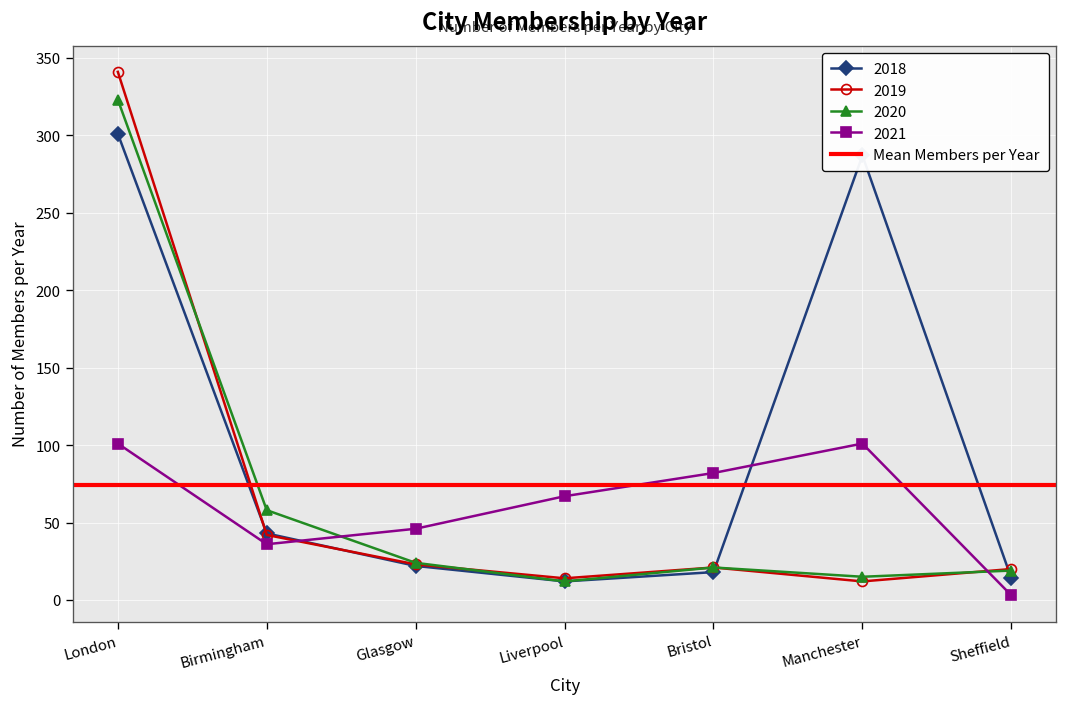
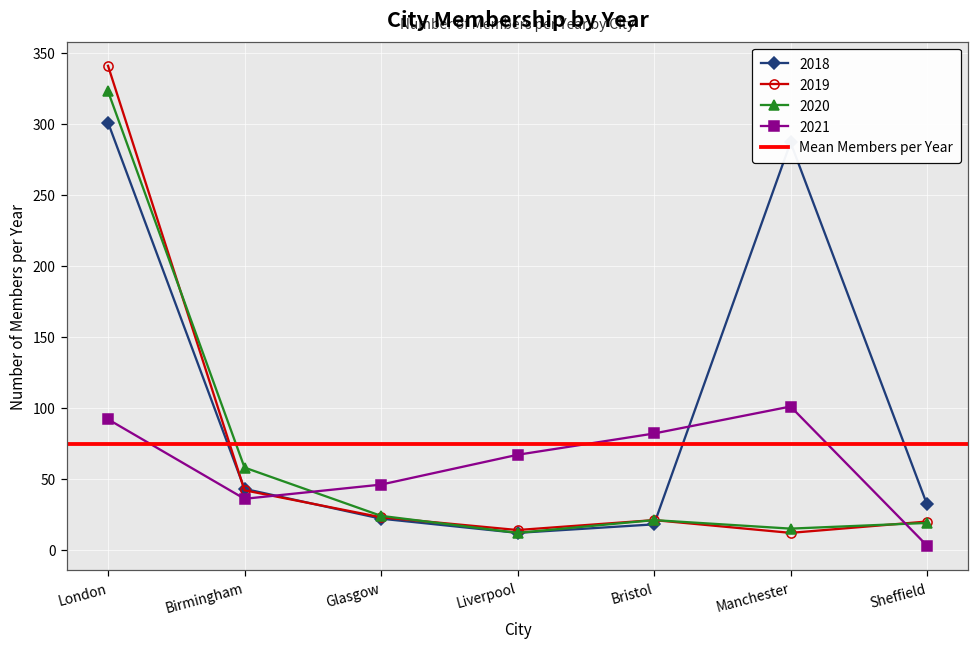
  {
    "2018": {
      "London": 301,
      "Bristol": 18,
-     "Sheffield": 14
+     "Sheffield": 32
    },
    "2019": {
      "London": 341,
      "Manchester": 12
    },
    "2020": {
      "London": 323,
      "Birmingham": 58,
      "Manchester": 15
    },
    "2021": {
-     "London": 101,
+     "London": 92,
      "Birmingham": 36,
      "Glasgow": 46,
      "Liverpool": 67,
      "Bristol": 82,
      "Manchester": 101,
      "Sheffield": 3
    }
  }
